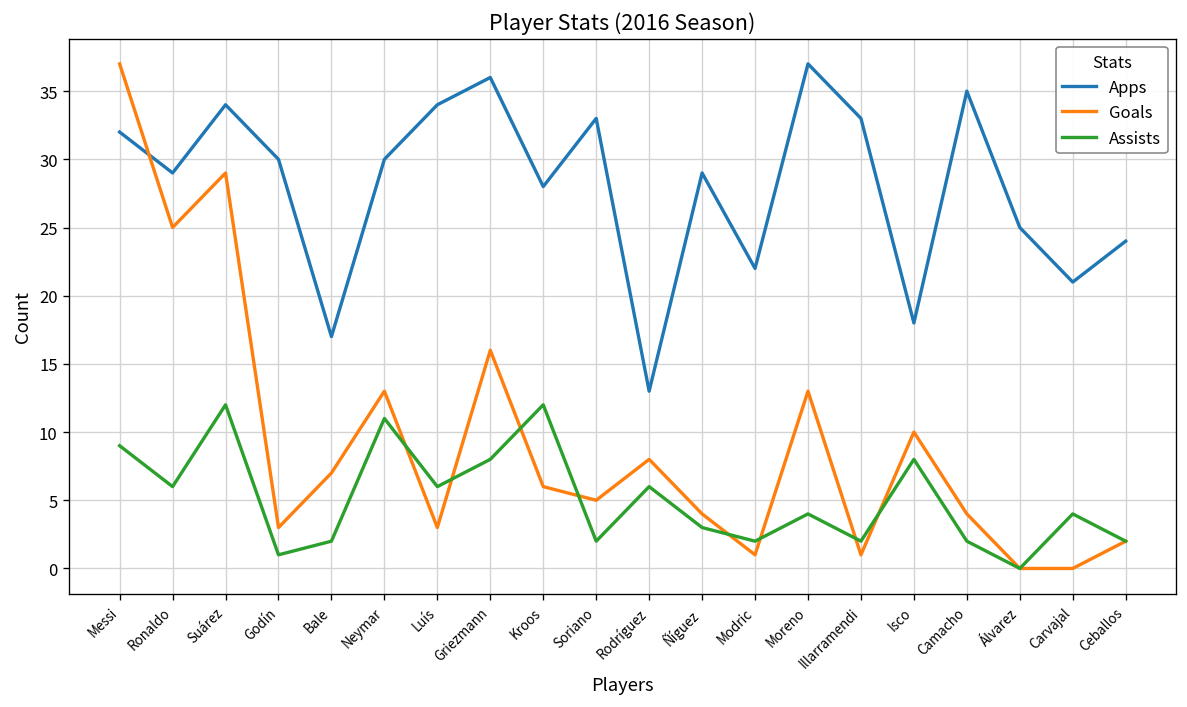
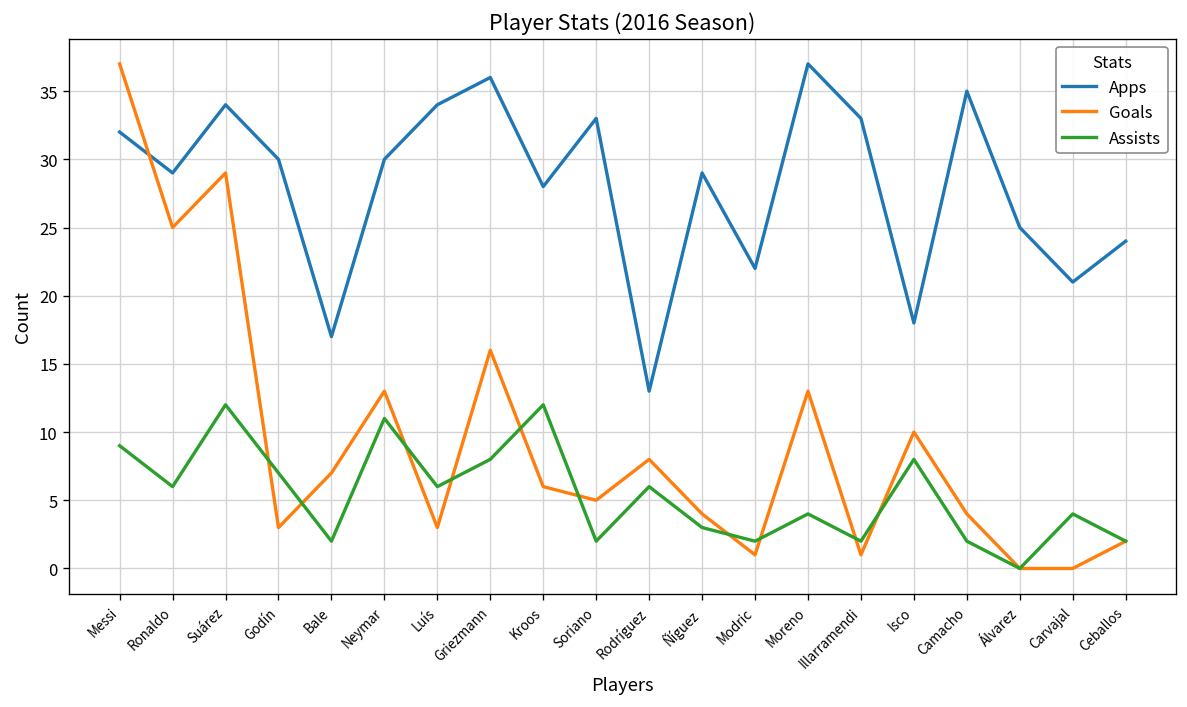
  {
    "Apps": {
      "Messi": 32,
      "Ronaldo": 29,
      "Suárez": 34,
      "Godín": 30,
      "Bale": 17,
      "Neymar": 30,
      "Luís": 34,
      "Griezmann": 36,
      "Kroos": 28,
      "Soriano": 33,
      "Rodríguez": 13,
      "Ñíguez": 29,
      "Modric": 22,
      "Moreno": 37,
      "Illarramendi": 33,
      "Isco": 18,
      "Camacho": 35,
      "Álvarez": 25,
      "Carvajal": 21,
      "Ceballos": 24
    },
    "Goals": {
      "Messi": 37,
      "Ronaldo": 25,
      "Suárez": 29,
      "Godín": 3,
      "Bale": 7,
      "Neymar": 13,
      "Luís": 3,
      "Griezmann": 16,
      "Kroos": 6,
      "Soriano": 5,
      "Rodríguez": 8,
      "Ñíguez": 4,
      "Modric": 1,
      "Moreno": 13,
      "Illarramendi": 1,
      "Isco": 10,
      "Camacho": 4,
      "Carvajal": 0
    },
    "Assists": {
      "Messi": 9,
      "Ronaldo": 6,
      "Suárez": 12,
-     "Godín": 1,
+     "Godín": 7,
      "Bale": 2,
      "Neymar": 11,
      "Luís": 6,
      "Griezmann": 8,
      "Kroos": 12,
      "Soriano": 2,
      "Rodríguez": 6,
      "Ñíguez": 3,
      "Modric": 2,
      "Moreno": 4,
      "Illarramendi": 2,
      "Isco": 8,
      "Camacho": 2,
      "Carvajal": 4
    }
  }
